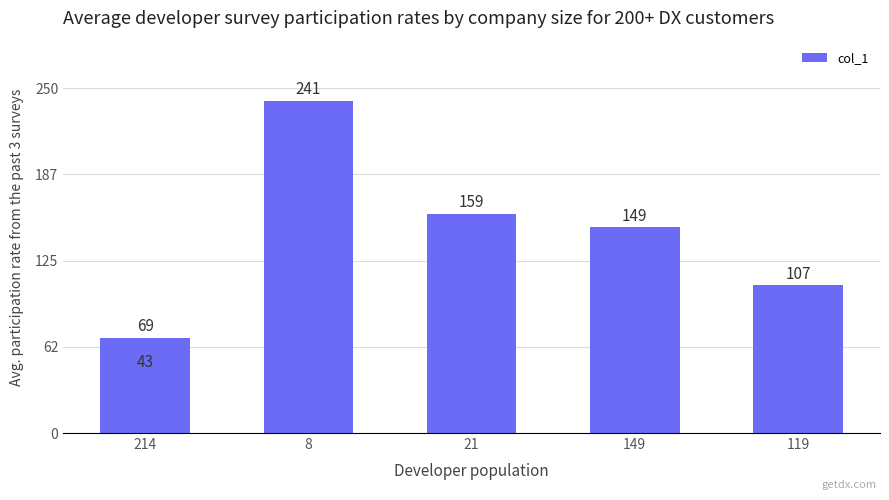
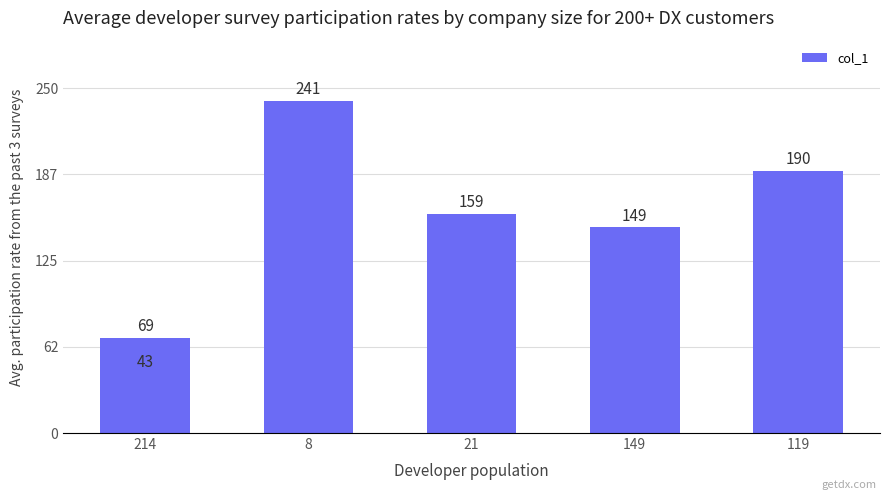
  {
    "8": 241,
    "21": 159,
    "149": 149,
-   "119": 107
+   "119": 190
  }
